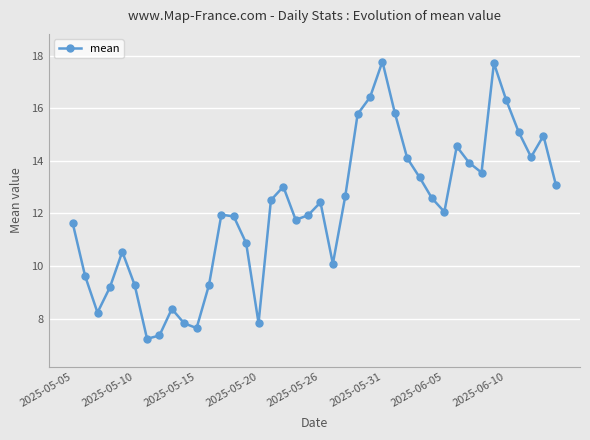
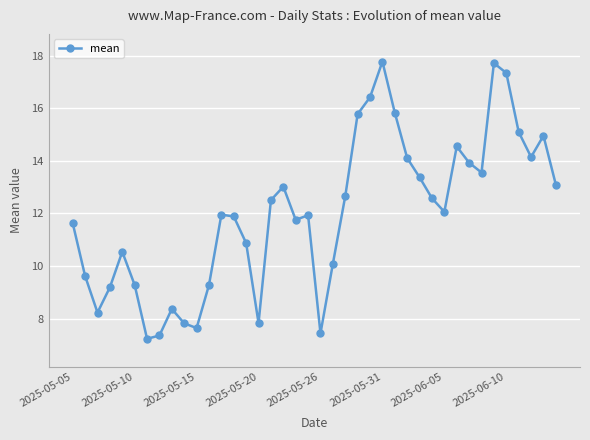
  {
    "2025-05-05": 11.6,
    "2025-05-10": 9.3,
    "2025-05-15": 7.6,
    "2025-05-20": 7.8,
-   "2025-05-26": 12.4,
+   "2025-05-26": 7.4,
    "2025-05-31": 17.8,
    "2025-06-05": 12.1,
-   "2025-06-10": 16.3
+   "2025-06-10": 17.3
  }
